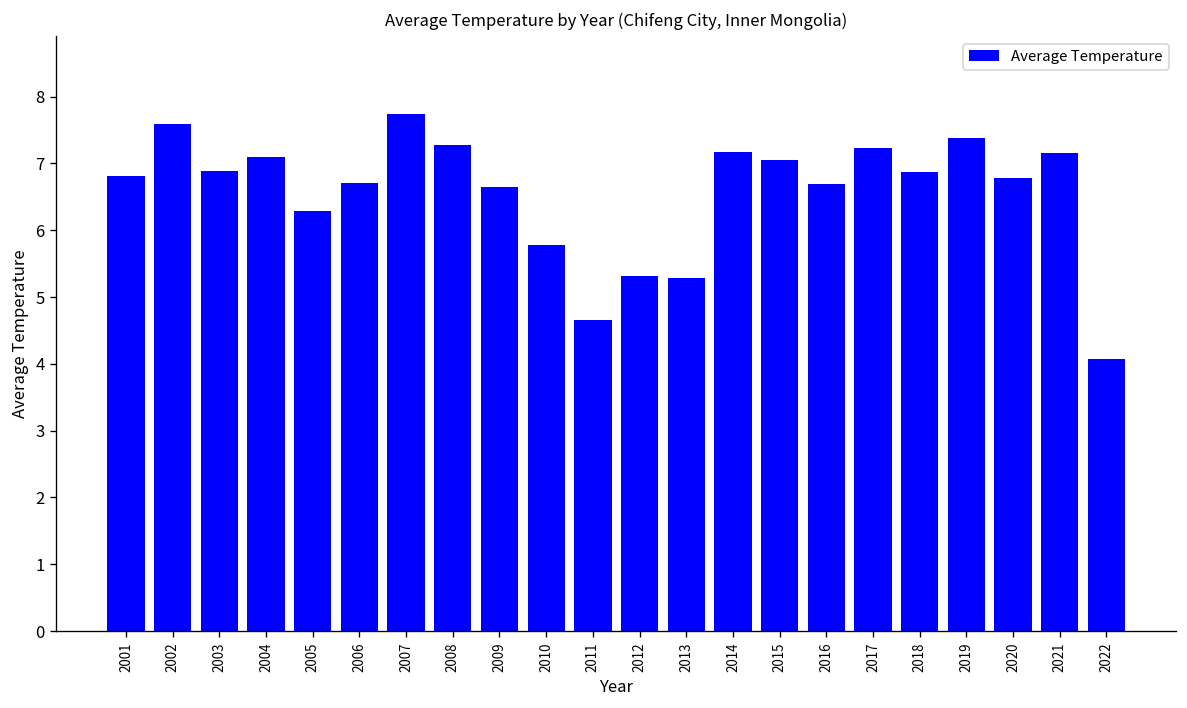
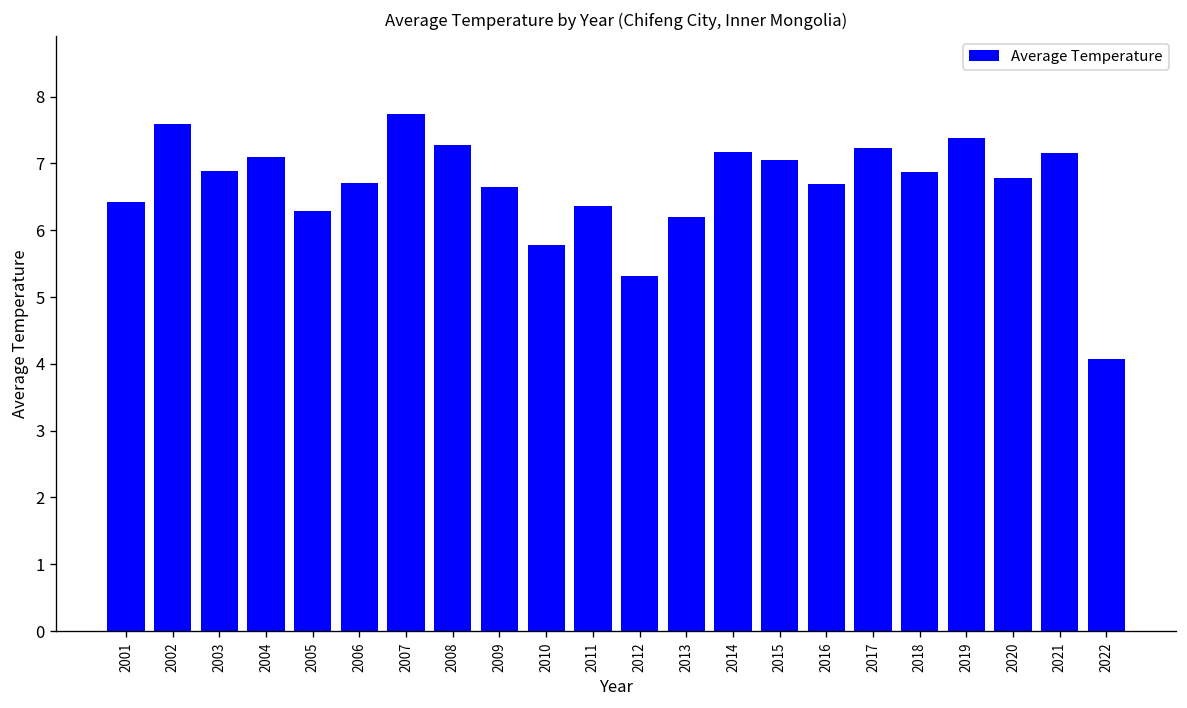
  {
-   "2001": 6.8,
+   "2001": 6.4,
    "2002": 7.6,
    "2003": 6.9,
    "2004": 7.1,
    "2005": 6.3,
    "2006": 6.7,
    "2007": 7.7,
    "2008": 7.3,
    "2009": 6.6,
    "2010": 5.8,
-   "2011": 4.7,
+   "2011": 6.4,
    "2012": 5.3,
-   "2013": 5.3,
+   "2013": 6.2,
    "2014": 7.2,
    "2015": 7.0,
    "2016": 6.7,
    "2017": 7.2,
    "2018": 6.9,
    "2019": 7.4,
    "2020": 6.8,
    "2021": 7.2,
    "2022": 4.1
  }
